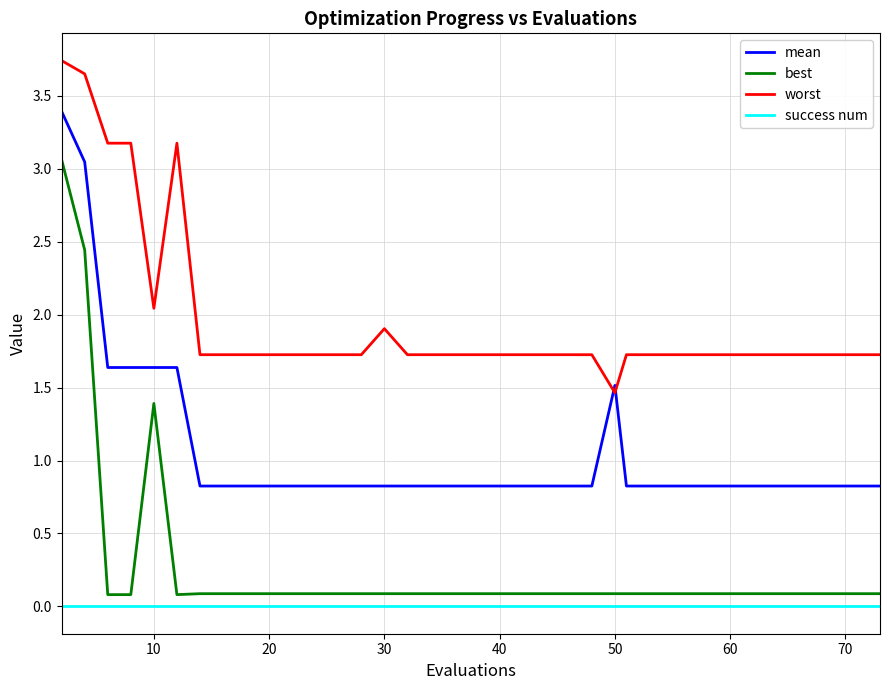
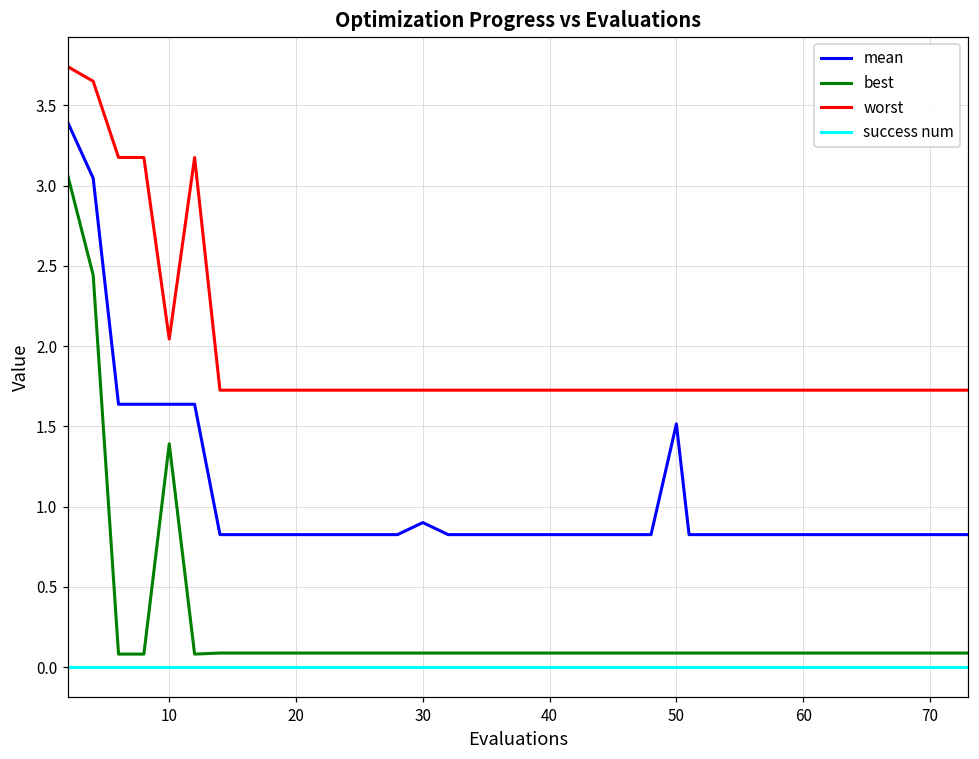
  {
    "mean": {
      "10": 1.64,
      "20": 0.83,
-     "30": 0.83,
+     "30": 0.90,
      "40": 0.83,
      "50": 1.51,
      "60": 0.83
    },
    "best": {
      "10": 1.39,
      "20": 0.09,
      "30": 0.09,
      "40": 0.09,
      "50": 0.09,
      "60": 0.09
    },
    "worst": {
      "10": 2.04,
      "20": 1.73,
-     "30": 1.90,
+     "30": 1.73,
      "40": 1.73,
-     "50": 1.46,
+     "50": 1.73,
      "60": 1.73
    },
    "success num": {
      "10": 0.00,
      "20": 0.00,
      "30": 0.00,
      "40": 0.00,
      "50": 0.00,
      "60": 0.00
    }
  }
